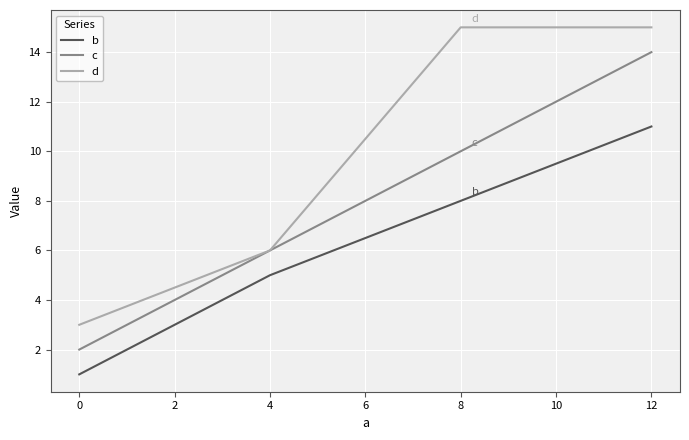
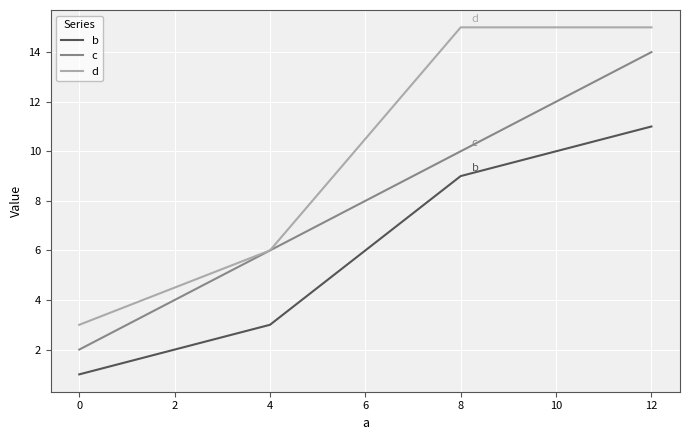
  {
    "b": {
      "0": 1,
-     "4": 5,
-     "8": 8,
+     "4": 3,
+     "8": 9,
      "12": 11
    }
  }
